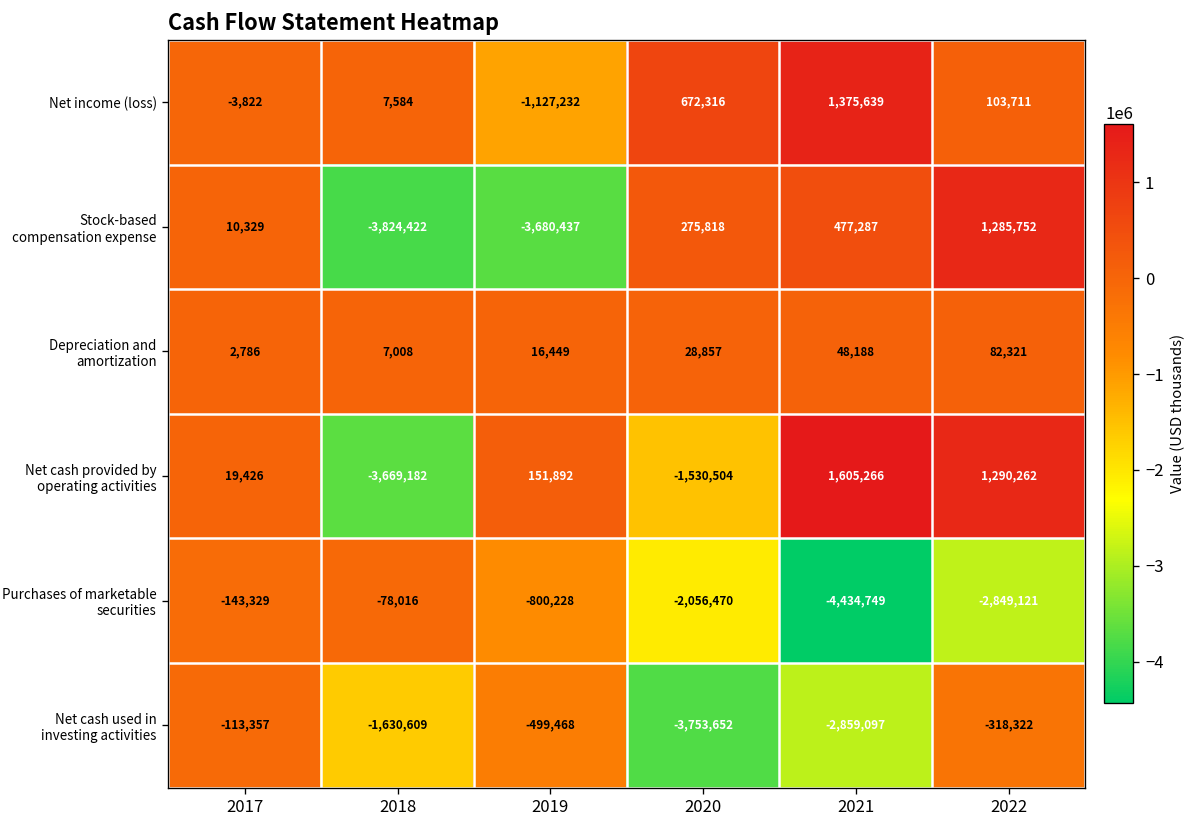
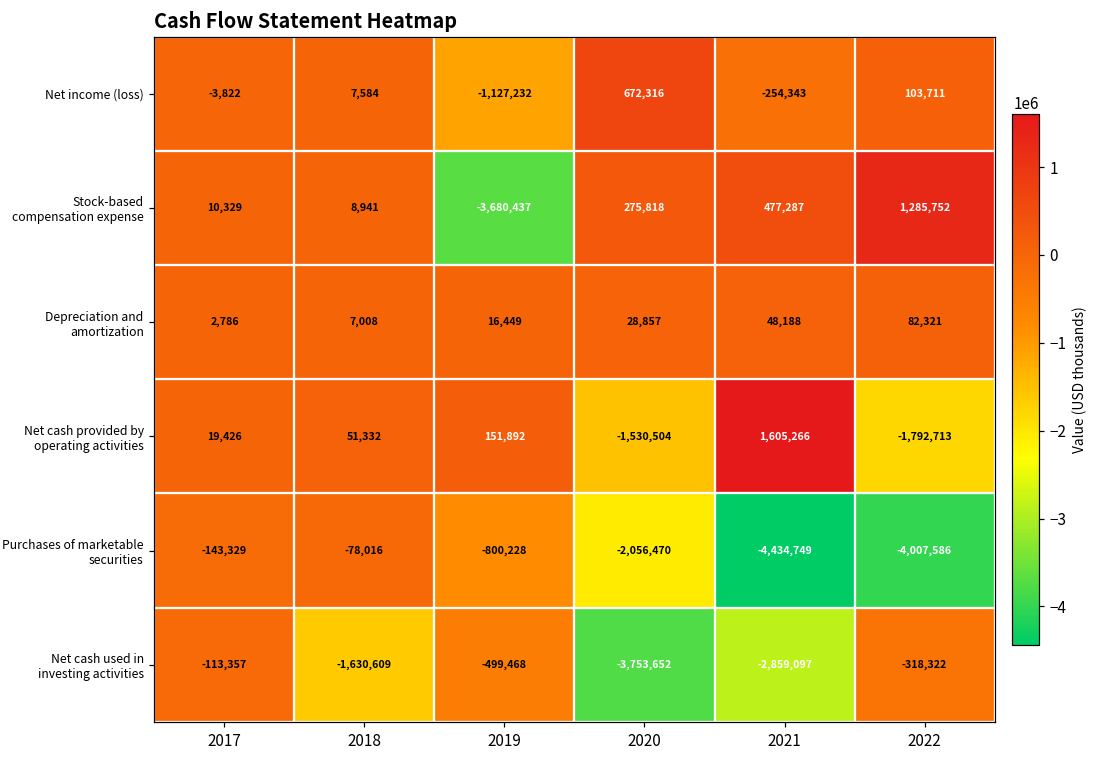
  {
    "Net income (loss)": {
      "2017": "-3,822",
      "2018": "7,584",
      "2019": "-1,127,232",
      "2020": "672,316",
-     "2021": "1,375,639",
+     "2021": "-254,343",
      "2022": "103,711"
    },
    "Stock-based compensation expense": {
      "2017": "10,329",
-     "2018": "-3,824,422",
+     "2018": "8,941",
      "2019": "-3,680,437",
      "2020": "275,818",
      "2021": "477,287",
      "2022": "1,285,752"
    },
    "Depreciation and amortization": {
      "2017": "2,786",
      "2018": "7,008",
      "2019": "16,449",
      "2020": "28,857",
      "2021": "48,188",
      "2022": "82,321"
    },
    "Net cash provided by operating activities": {
      "2017": "19,426",
-     "2018": "-3,669,182",
+     "2018": "51,332",
      "2019": "151,892",
      "2020": "-1,530,504",
      "2021": "1,605,266",
-     "2022": "1,290,262"
+     "2022": "-1,792,713"
    },
    "Purchases of marketable securities": {
      "2017": "-143,329",
      "2018": "-78,016",
      "2019": "-800,228",
      "2020": "-2,056,470",
      "2021": "-4,434,749",
-     "2022": "-2,849,121"
+     "2022": "-4,007,586"
    },
    "Net cash used in investing activities": {
      "2017": "-113,357",
      "2018": "-1,630,609",
      "2019": "-499,468",
      "2020": "-3,753,652",
      "2021": "-2,859,097",
      "2022": "-318,322"
    }
  }
